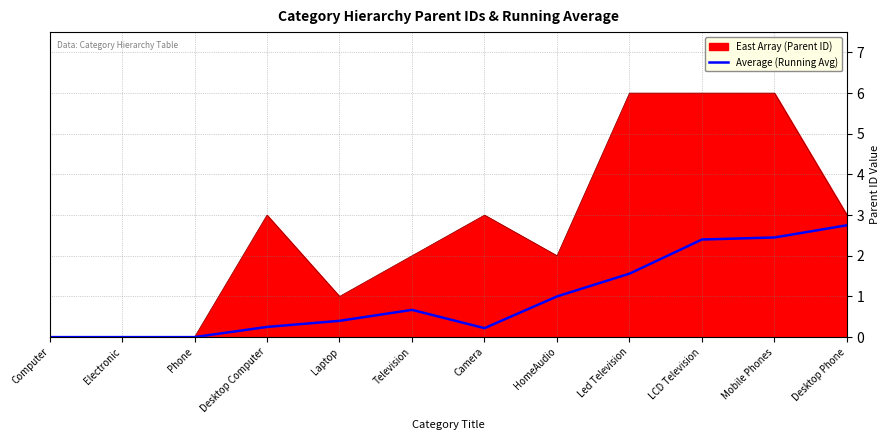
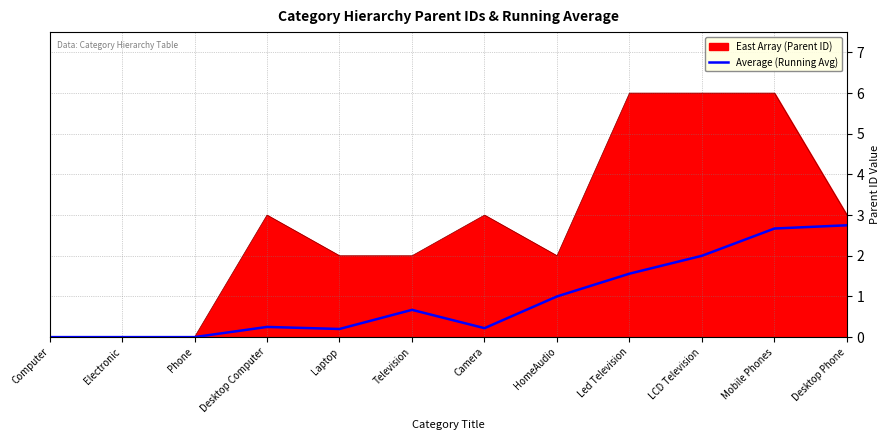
  {
    "East Array (Parent ID)": {
      "Desktop Computer": 3,
-     "Laptop": 1,
+     "Laptop": 2,
      "Television": 2,
      "Camera": 3,
      "HomeAudio": 2,
      "Led Television": 6,
      "LCD Television": 6,
      "Mobile Phones": 6,
      "Desktop Phone": 3
    },
    "Average (Running Avg)": {
      "Desktop Computer": 0.3,
-     "Laptop": 0.4,
+     "Laptop": 0.2,
      "Television": 0.7,
      "Camera": 0.2,
      "HomeAudio": 1.0,
      "Led Television": 1.6,
-     "LCD Television": 2.4,
-     "Mobile Phones": 2.5,
+     "LCD Television": 2.0,
+     "Mobile Phones": 2.7,
      "Desktop Phone": 2.8
    }
  }
